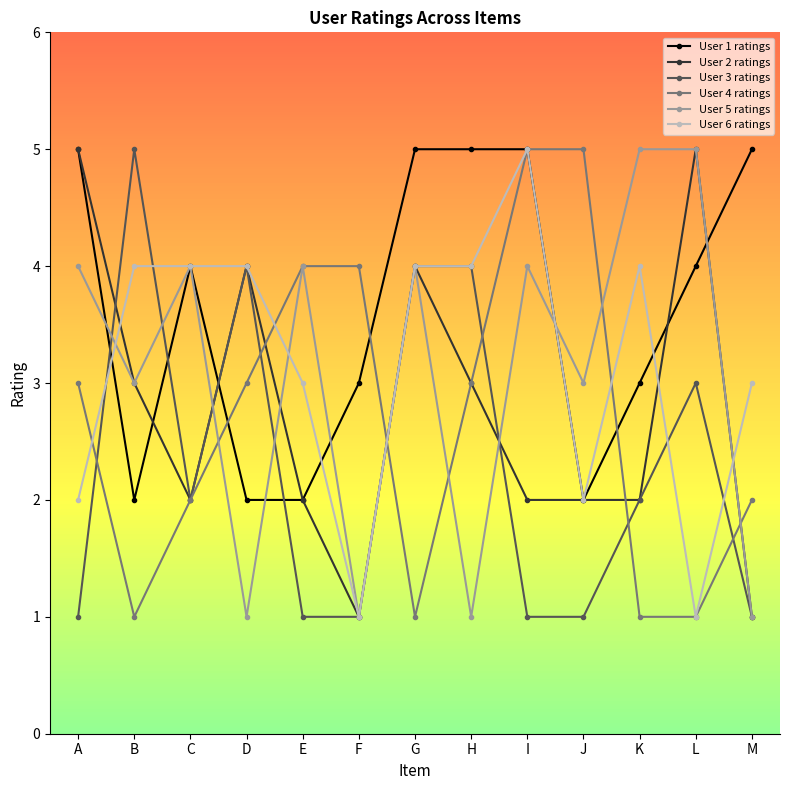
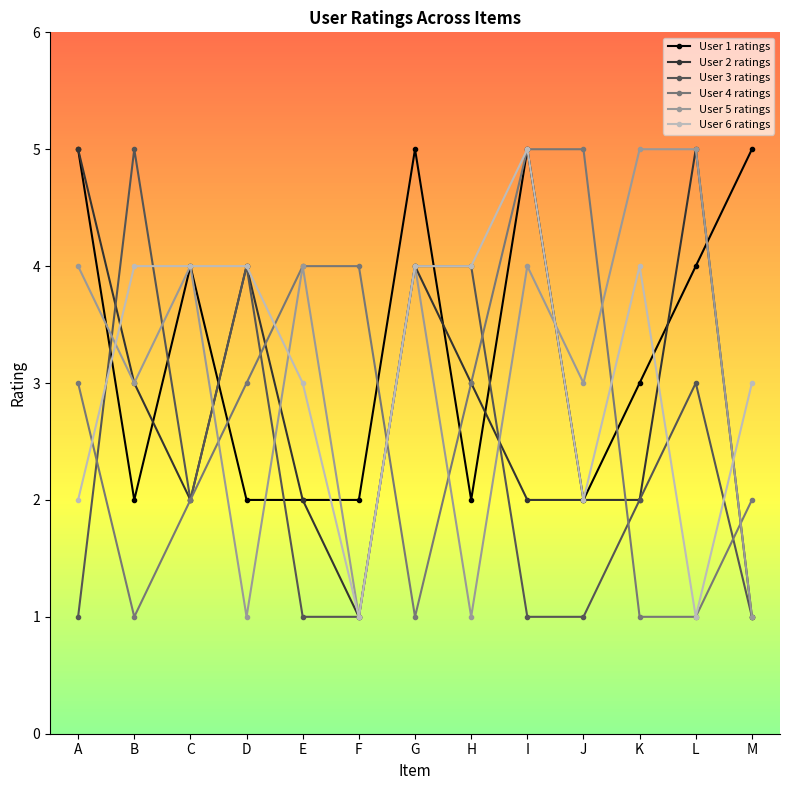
  {
    "User 1 ratings": {
      "B": 2,
      "D": 2,
-     "F": 3,
+     "F": 2,
      "G": 5,
-     "H": 5,
+     "H": 2,
      "K": 3,
      "L": 4,
      "M": 5
    }
  }
